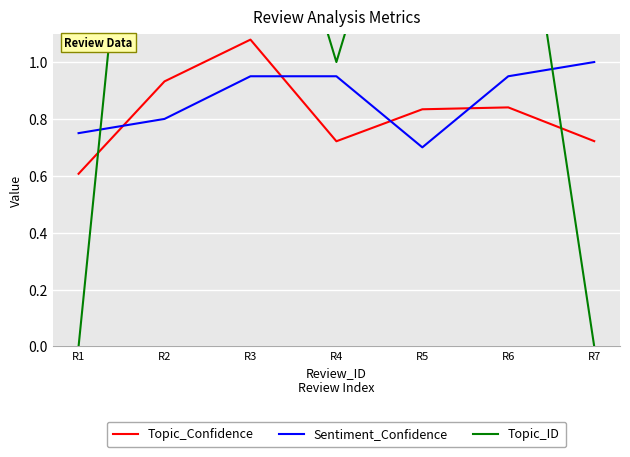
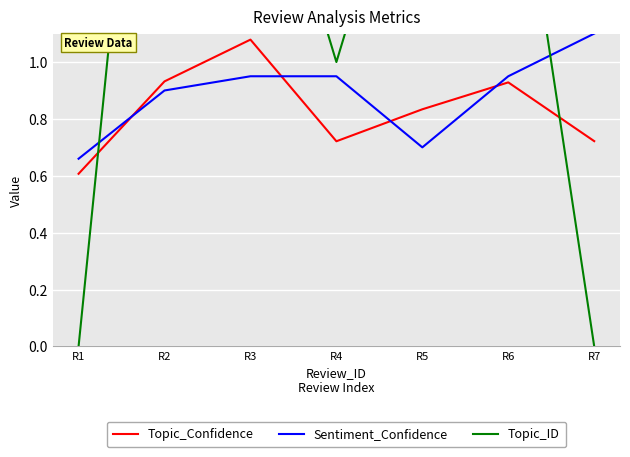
  {
    "Topic_Confidence": {
      "R1": 0.61,
      "R2": 0.93,
      "R3": 1.08,
      "R4": 0.72,
      "R5": 0.83,
-     "R6": 0.84,
+     "R6": 0.93,
      "R7": 0.72
    },
    "Sentiment_Confidence": {
-     "R1": 0.75,
-     "R2": 0.8,
+     "R1": 0.66,
+     "R2": 0.9,
      "R3": 0.95,
      "R4": 0.95,
      "R5": 0.70,
      "R6": 0.95,
-     "R7": 1.0
+     "R7": 1.1
    },
    "Topic_ID": {
      "R1": 0.00,
      "R4": 1.00,
      "R7": 0.00
    }
  }
